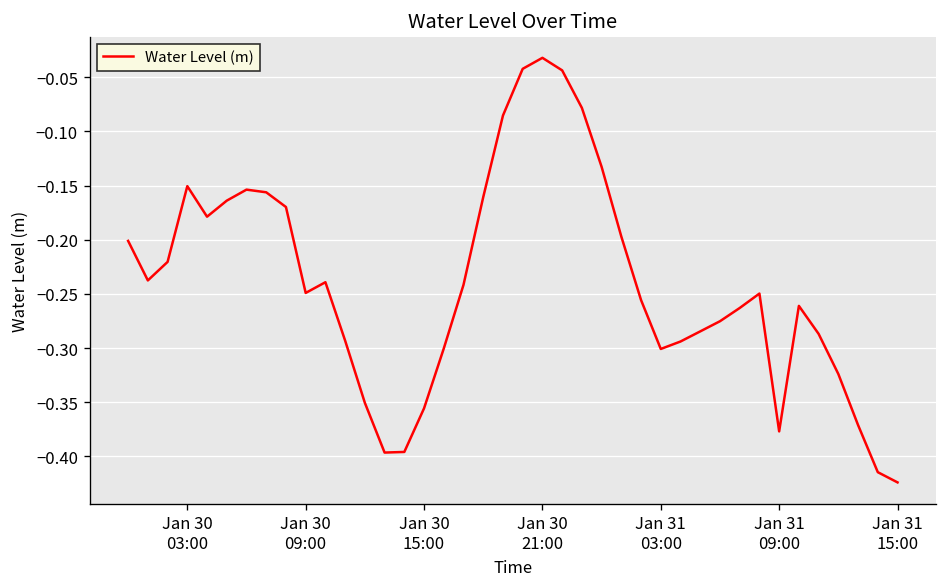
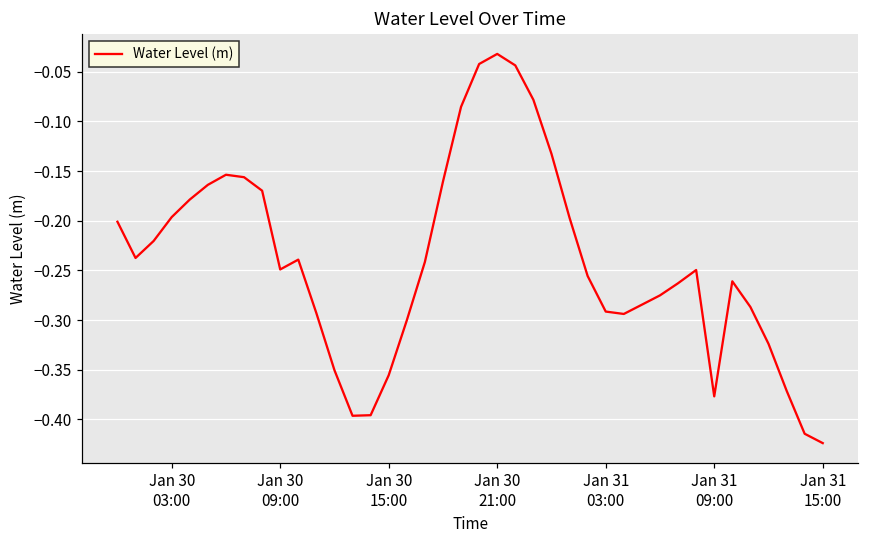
  {
-   "Jan 30 03:00": -0.15,
+   "Jan 30 03:00": -0.20,
    "Jan 30 09:00": -0.25,
    "Jan 30 15:00": -0.36,
    "Jan 30 21:00": -0.03,
-   "Jan 31 03:00": -0.30,
+   "Jan 31 03:00": -0.29,
    "Jan 31 09:00": -0.38,
    "Jan 31 15:00": -0.42
  }
